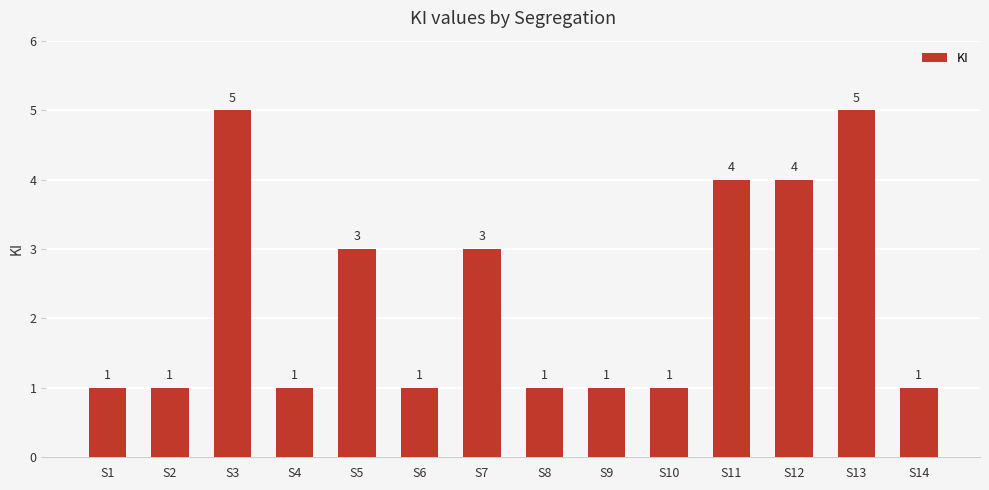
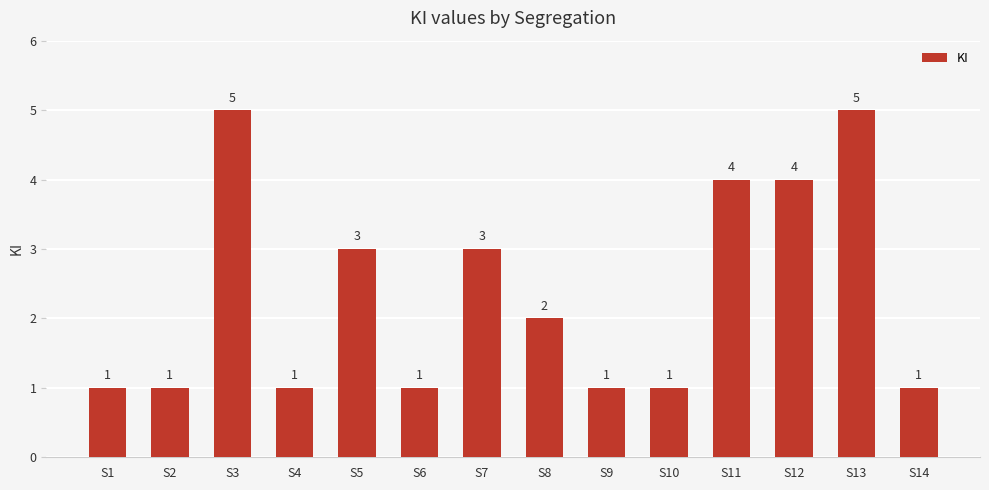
  {
    "S1": 1,
    "S2": 1,
    "S3": 5,
    "S4": 1,
    "S5": 3,
    "S6": 1,
    "S7": 3,
-   "S8": 1,
+   "S8": 2,
    "S9": 1,
    "S10": 1,
    "S11": 4,
    "S12": 4,
    "S13": 5,
    "S14": 1
  }
